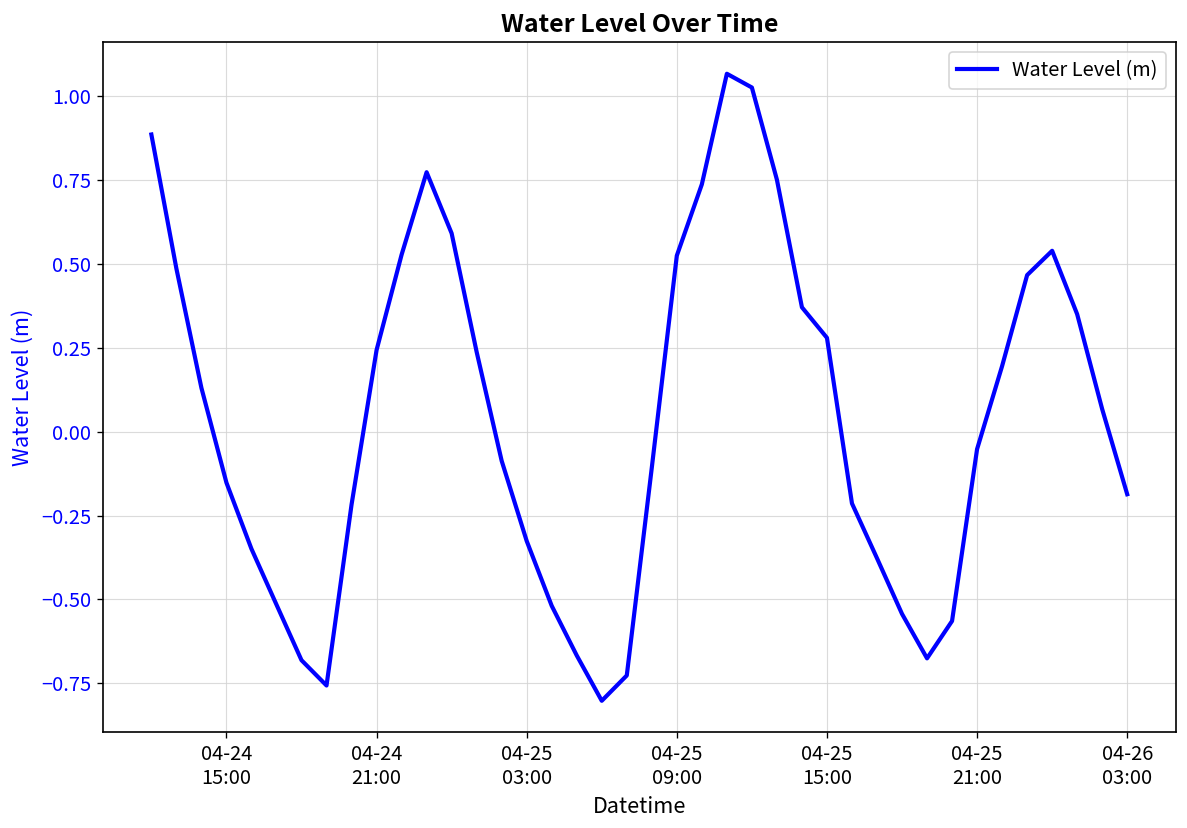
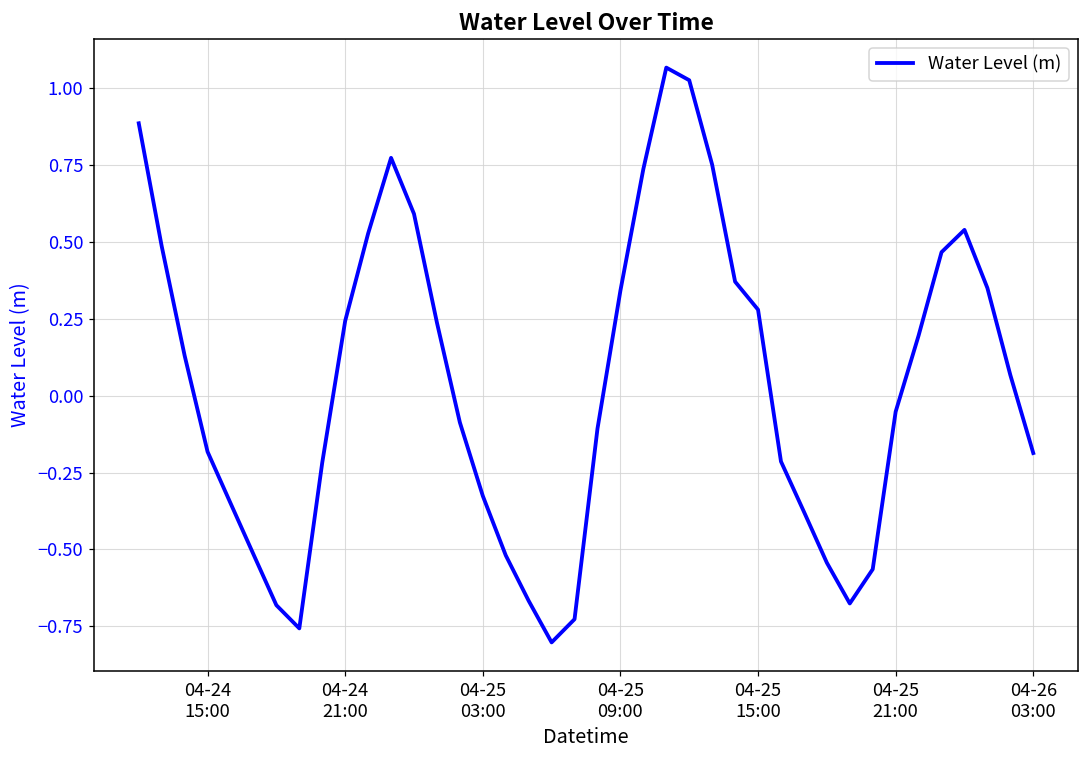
  {
-   "04-24 15:00": -0.15,
+   "04-24 15:00": -0.18,
    "04-24 21:00": 0.24,
    "04-25 03:00": -0.33,
-   "04-25 09:00": 0.52,
+   "04-25 09:00": 0.34,
    "04-25 15:00": 0.28,
    "04-25 21:00": -0.05,
    "04-26 03:00": -0.19
  }
